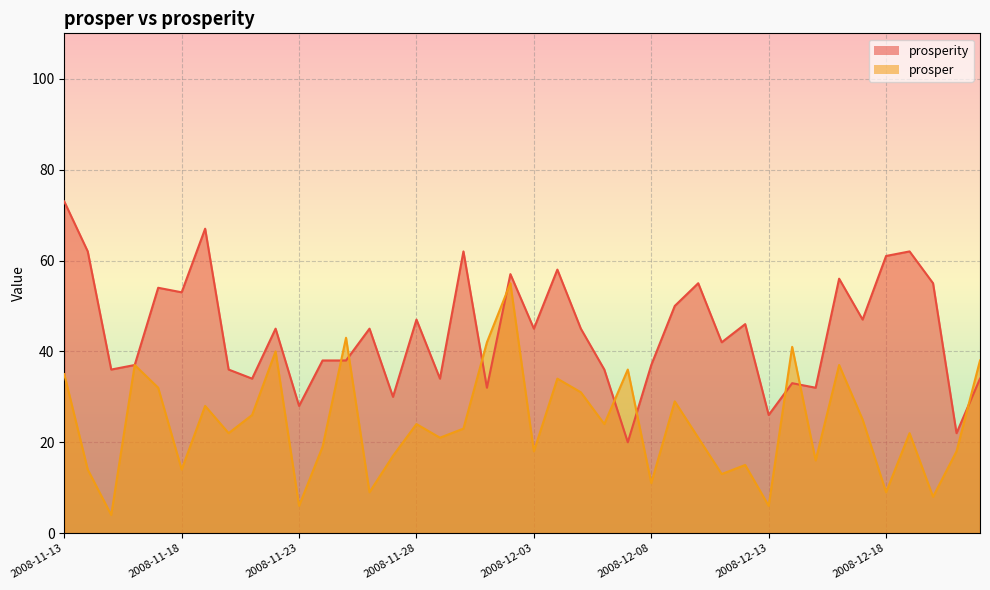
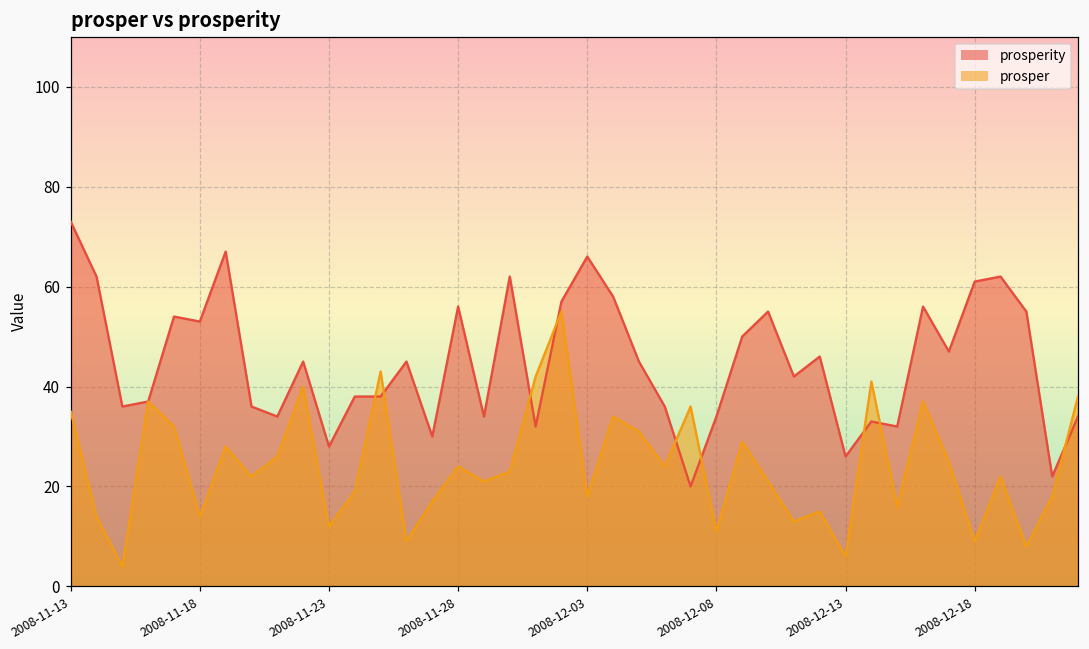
  {
    "prosperity": {
      "2008-11-13": 73,
      "2008-11-18": 53,
      "2008-11-23": 28,
-     "2008-11-28": 47,
-     "2008-12-03": 45,
-     "2008-12-08": 37,
+     "2008-11-28": 56,
+     "2008-12-03": 66,
+     "2008-12-08": 34,
      "2008-12-13": 26,
      "2008-12-18": 61
    },
    "prosper": {
      "2008-11-13": 35,
      "2008-11-18": 14,
-     "2008-11-23": 6,
+     "2008-11-23": 12,
      "2008-11-28": 24,
      "2008-12-03": 18,
      "2008-12-08": 11,
      "2008-12-13": 6,
      "2008-12-18": 9
    }
  }
